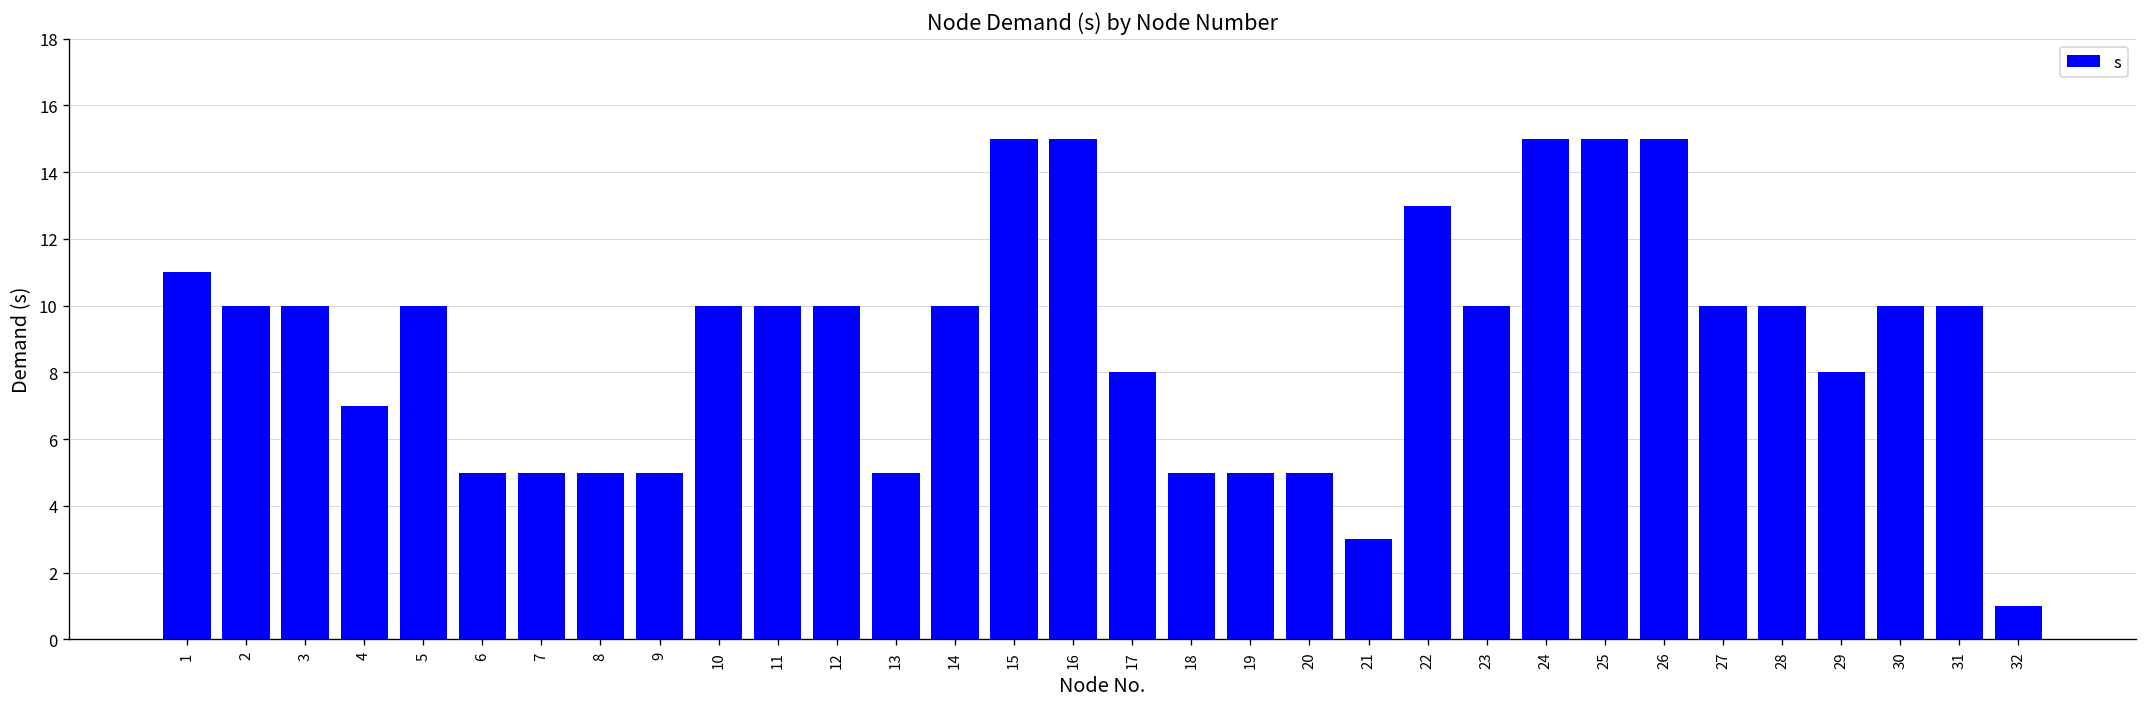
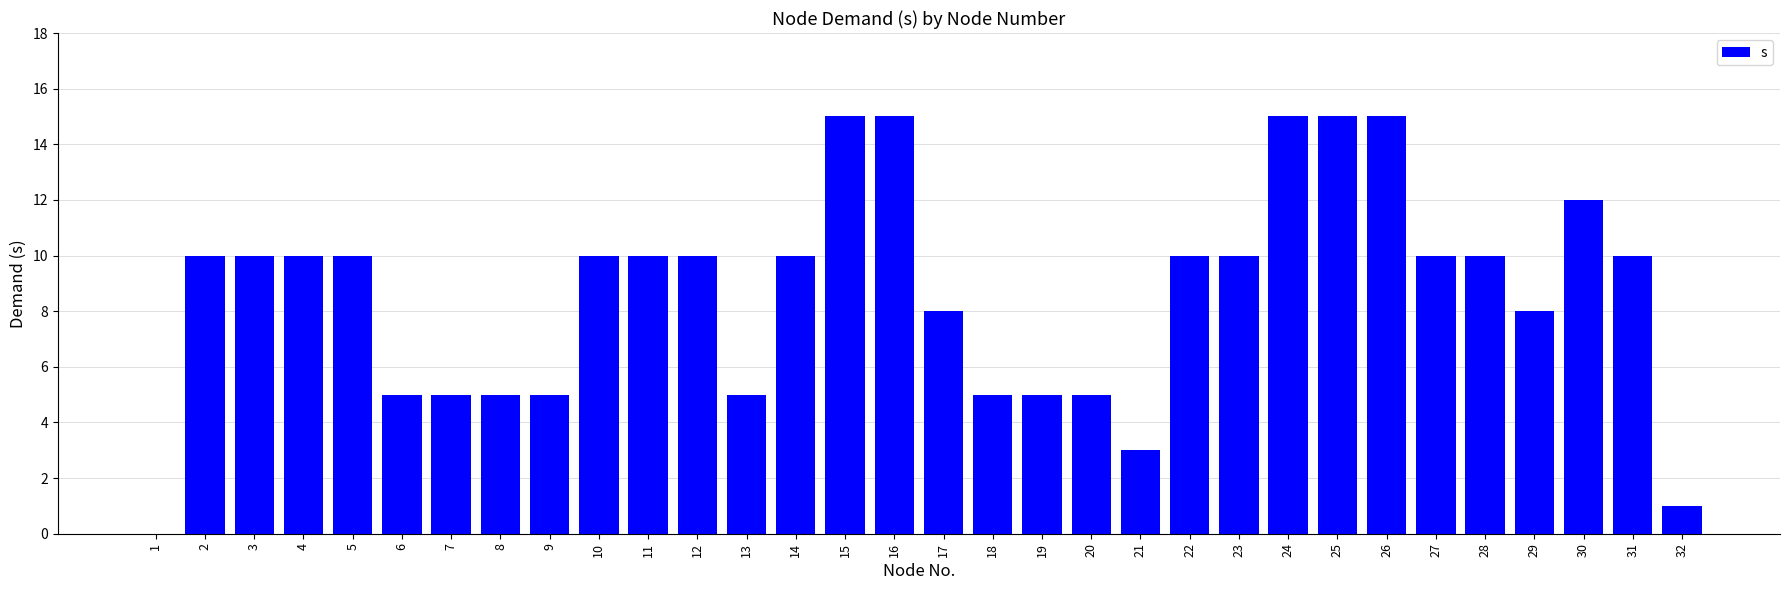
  {
-   "1": 11,
+   "1": 0,
    "2": 10,
    "3": 10,
-   "4": 7,
+   "4": 10,
    "5": 10,
    "6": 5,
    "7": 5,
    "8": 5,
    "9": 5,
    "10": 10,
    "11": 10,
    "12": 10,
    "13": 5,
    "14": 10,
    "15": 15,
    "16": 15,
    "17": 8,
    "18": 5,
    "19": 5,
    "20": 5,
    "21": 3,
-   "22": 13,
+   "22": 10,
    "23": 10,
    "24": 15,
    "25": 15,
    "26": 15,
    "27": 10,
    "28": 10,
    "29": 8,
-   "30": 10,
+   "30": 12,
    "31": 10,
    "32": 1
  }
